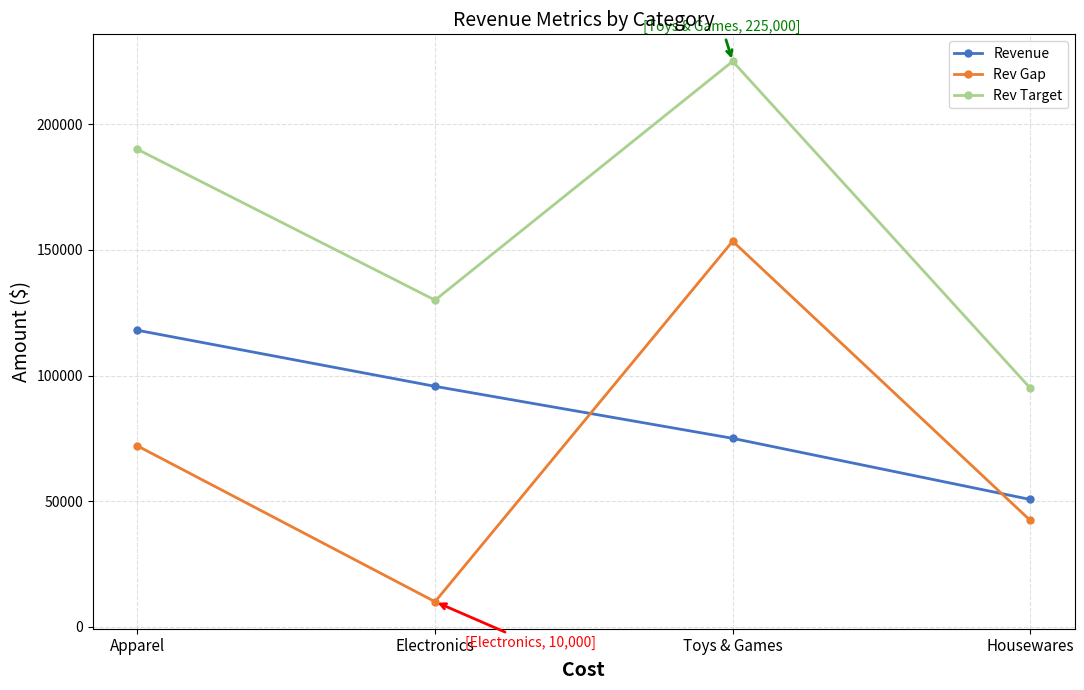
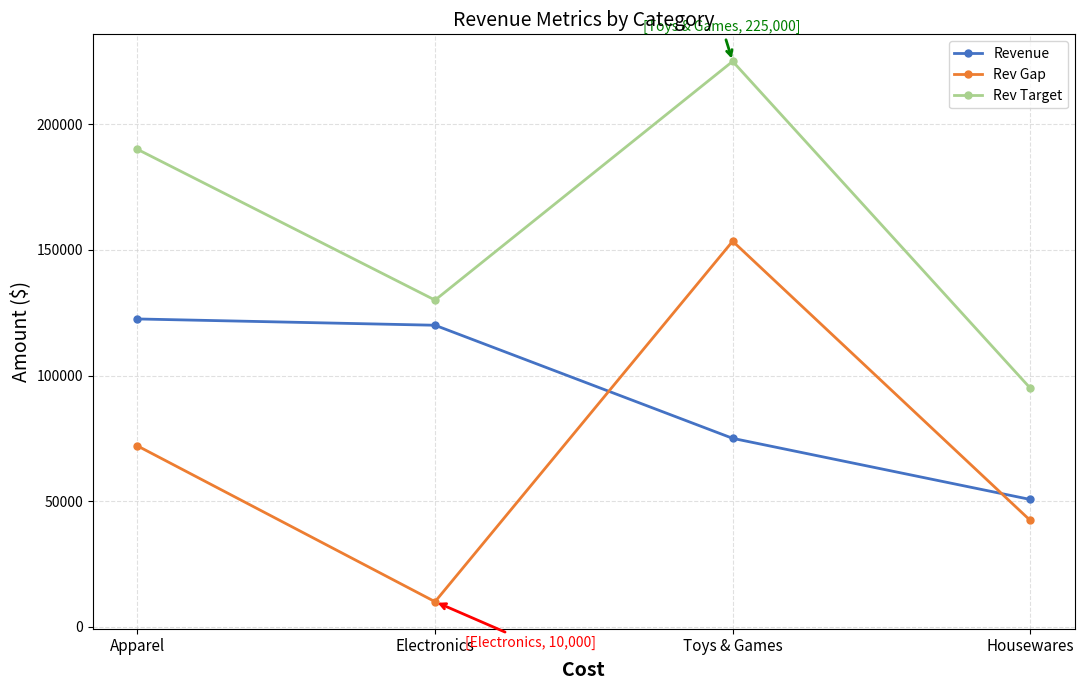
  {
    "Revenue": {
-     "Apparel": "118000",
-     "Electronics": "96000",
+     "Apparel": "123000",
+     "Electronics": "120000",
      "Toys & Games": "75000",
      "Housewares": "51000"
    },
    "Rev Gap": {
      "Electronics": "10,000]"
    },
    "Rev Target": {
      "Toys & Games": "225,000]"
    }
  }
